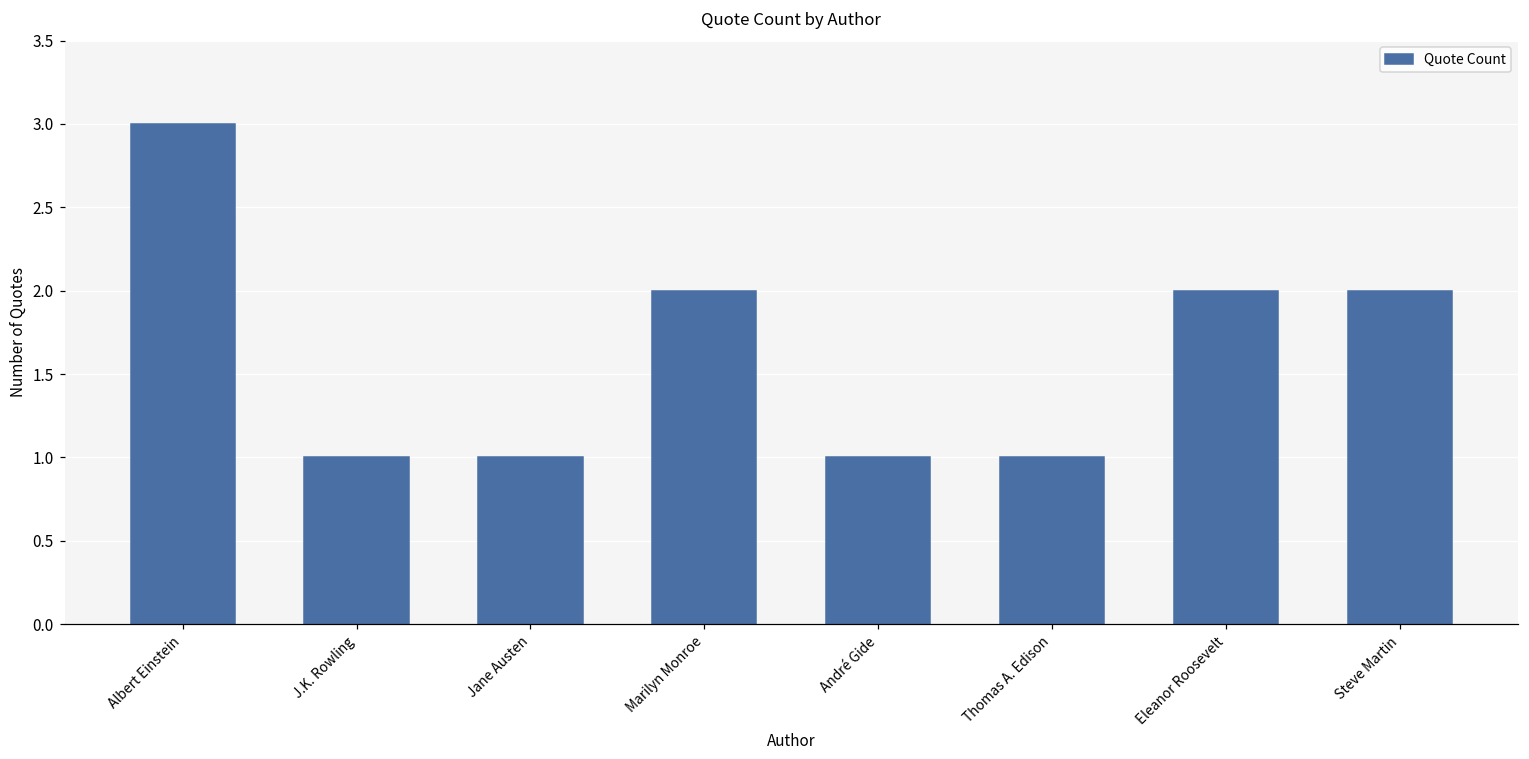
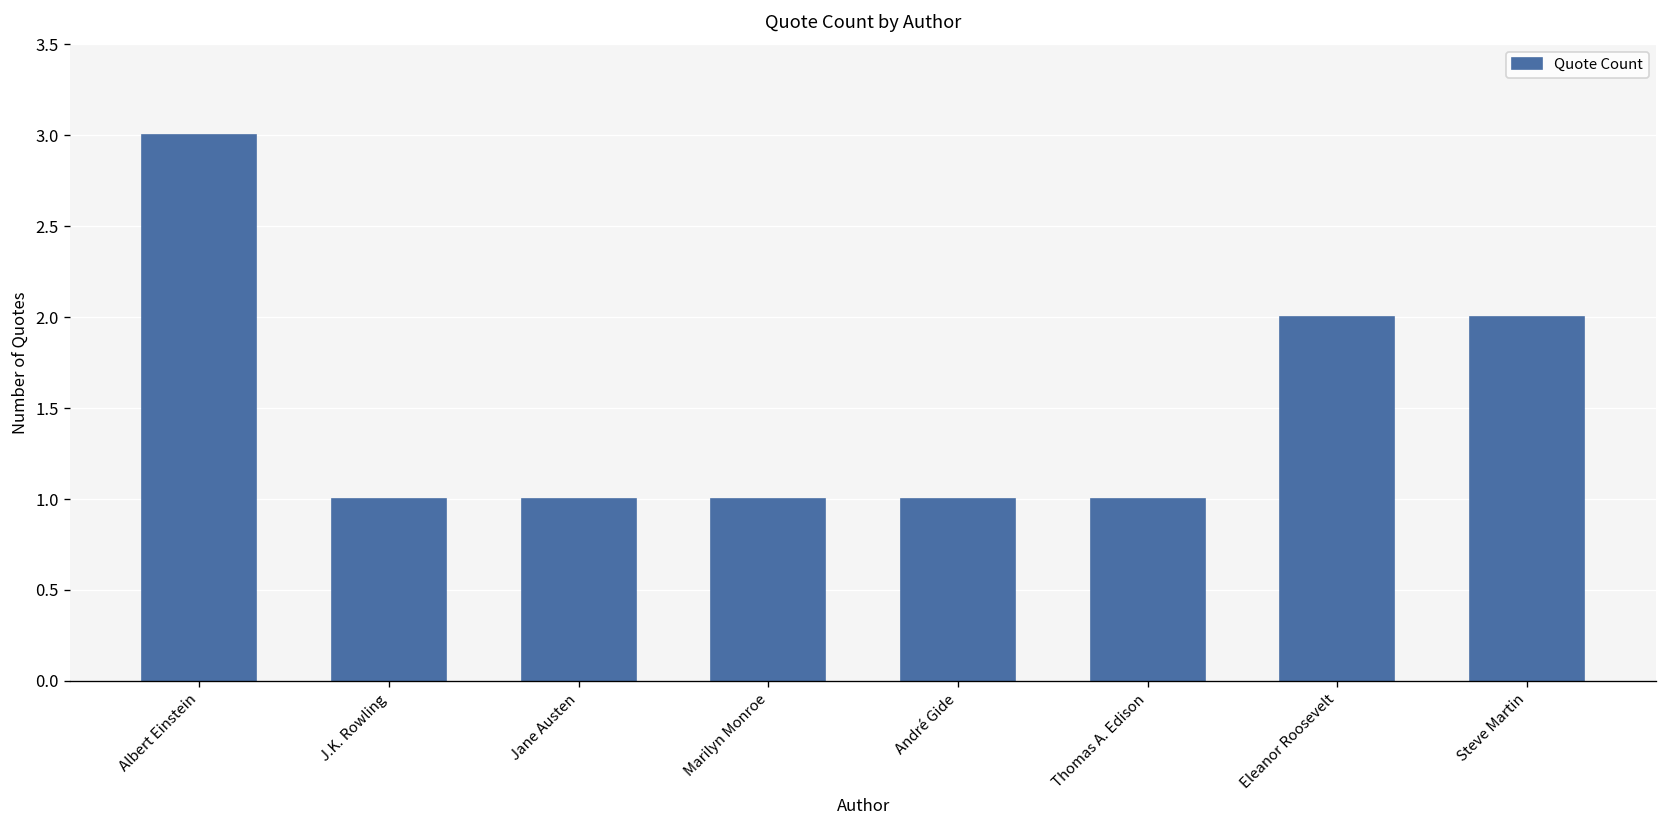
  {
    "Albert Einstein": 3,
    "J.K. Rowling": 1,
    "Jane Austen": 1,
-   "Marilyn Monroe": 2,
+   "Marilyn Monroe": 1,
    "André Gide": 1,
    "Thomas A. Edison": 1,
    "Eleanor Roosevelt": 2,
    "Steve Martin": 2
  }
